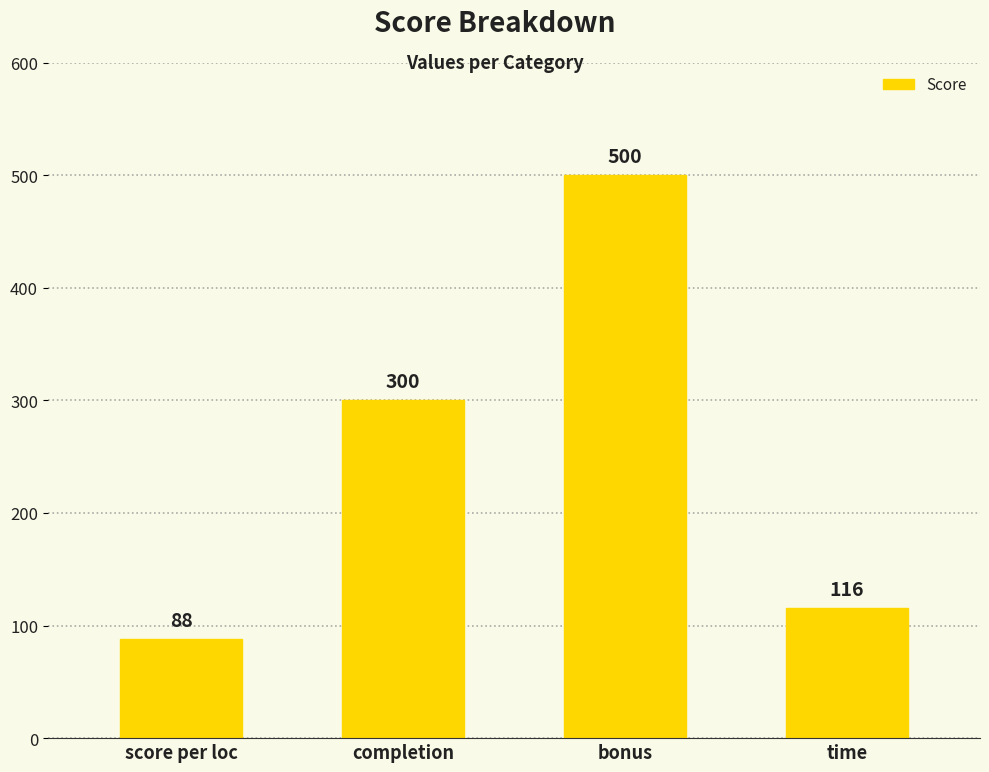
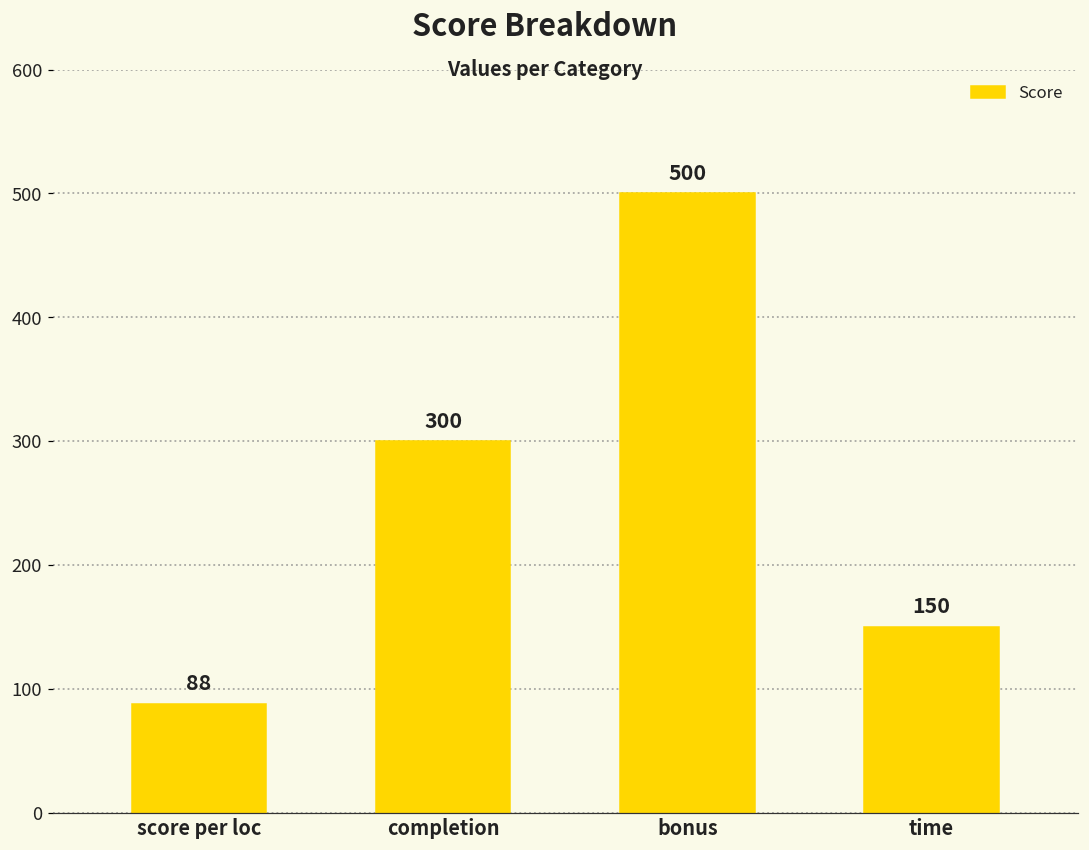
  {
    "score per loc": 88,
    "completion": 300,
    "bonus": 500,
-   "time": 116
+   "time": 150
  }
